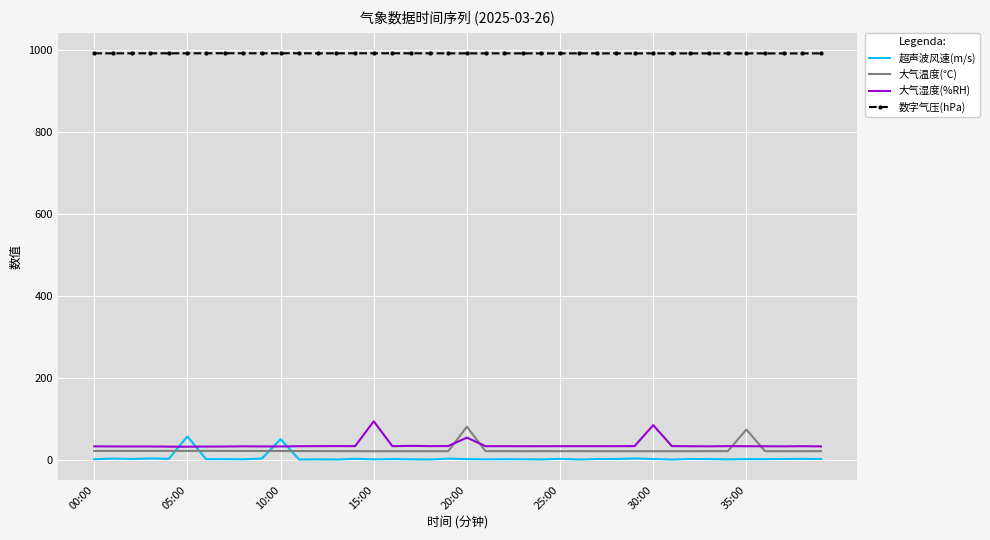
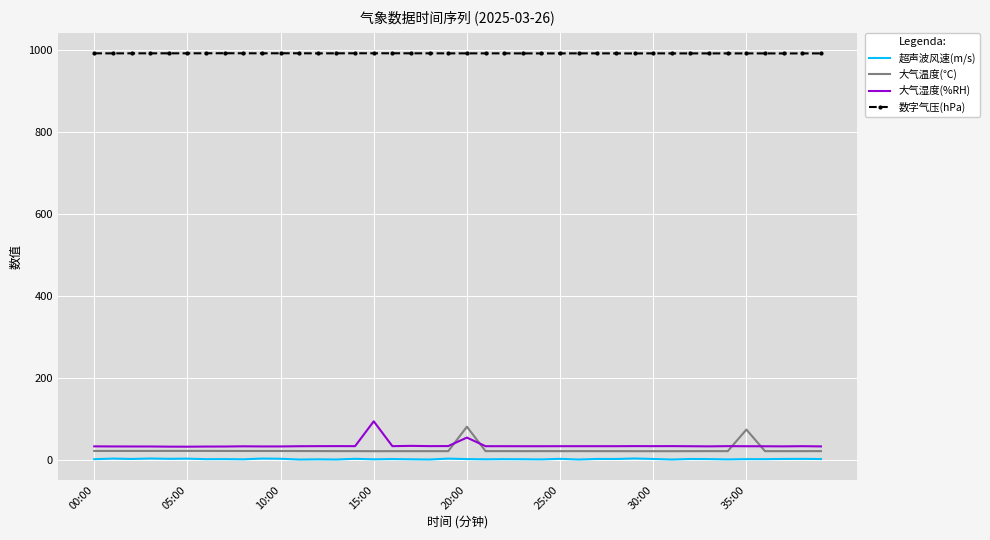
  {
    "超声波风速(m/s)": {
      "00:00": 0,
-     "05:00": 60,
-     "10:00": 50,
+     "05:00": 0,
+     "10:00": 0,
      "15:00": 0,
      "20:00": 0,
      "25:00": 0,
      "30:00": 0,
      "35:00": 0
    },
    "大气温度(℃)": {
      "00:00": 20,
      "05:00": 20,
      "10:00": 20,
      "15:00": 20,
      "20:00": 80,
      "25:00": 20,
      "30:00": 20,
      "35:00": 70
    },
    "大气湿度(%RH)": {
      "00:00": 30,
      "05:00": 30,
      "10:00": 30,
      "15:00": 90,
      "20:00": 60,
      "25:00": 30,
-     "30:00": 90,
+     "30:00": 30,
      "35:00": 30
    },
    "数字气压(hPa)": {
      "00:00": 990,
      "05:00": 990,
      "10:00": 990,
      "15:00": 990,
      "20:00": 990,
      "25:00": 990,
      "30:00": 990,
      "35:00": 990
    }
  }
